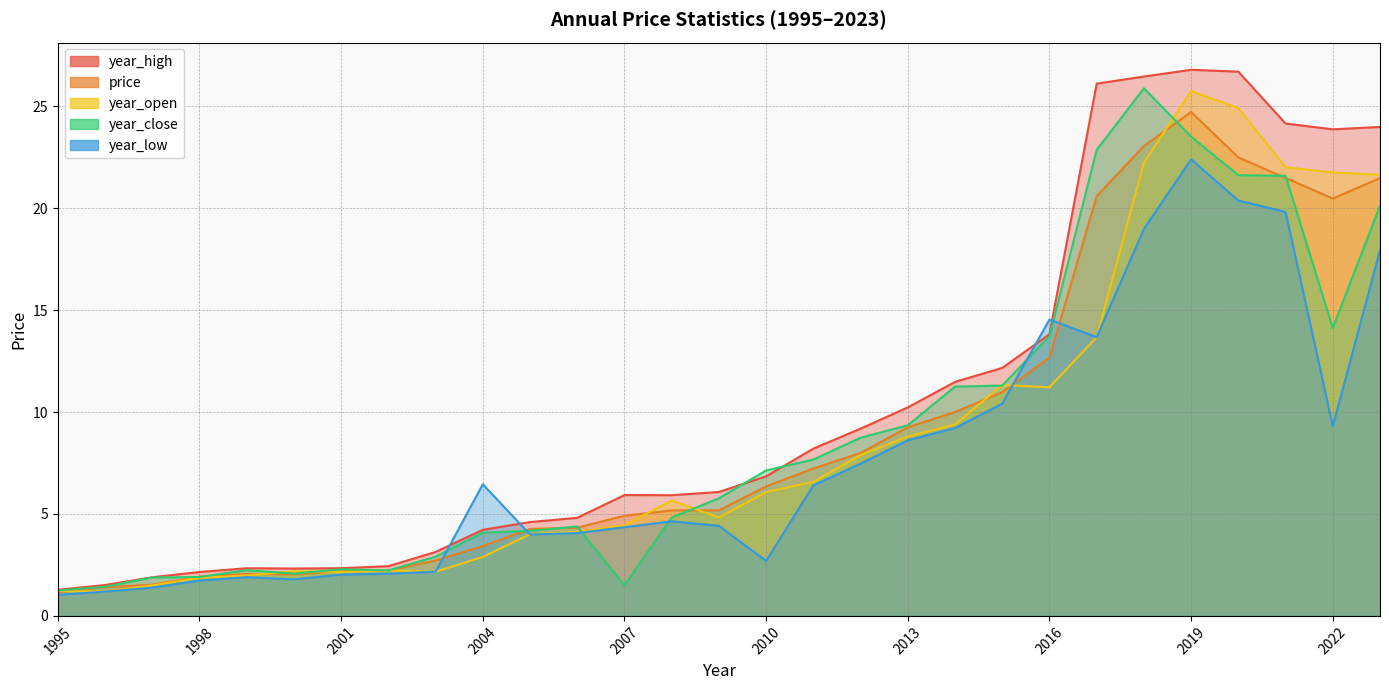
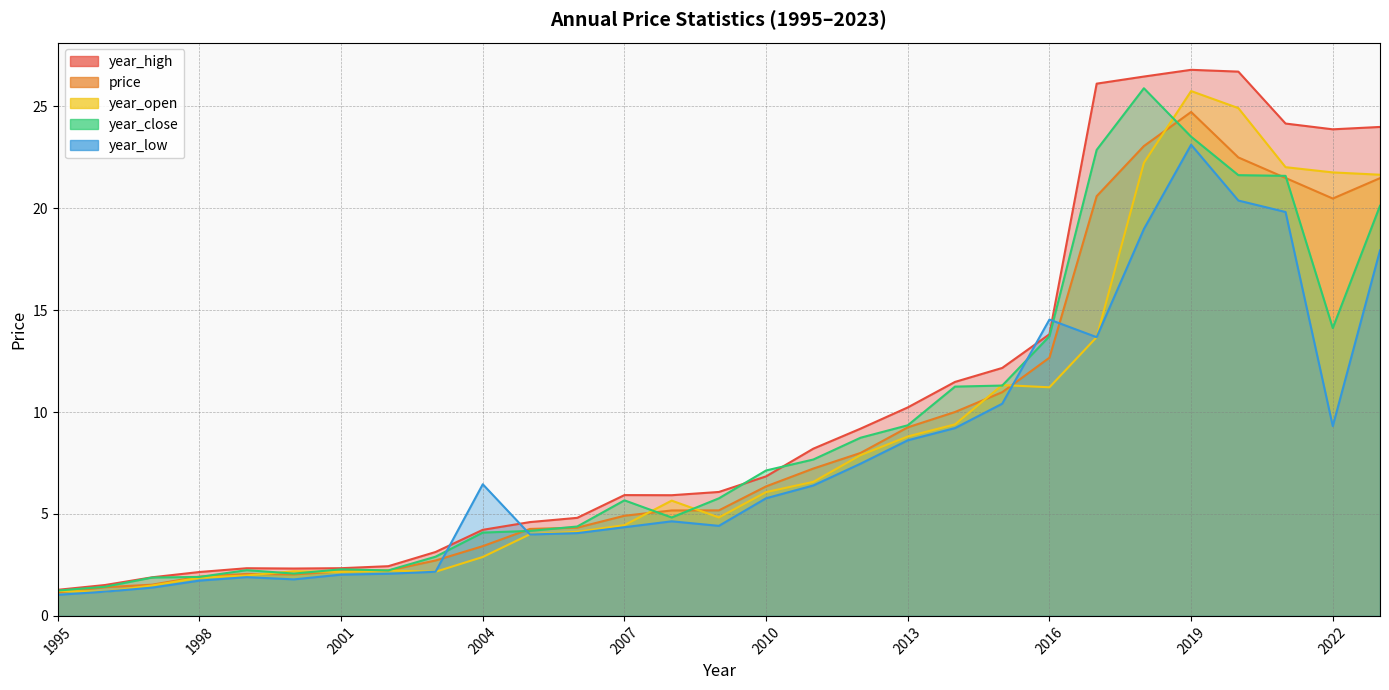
  {
    "year_close": {
      "2004": 4.1,
-     "2007": 1.5,
+     "2007": 5.7,
      "2010": 7.1,
      "2019": 23.5,
      "2022": 14.1
    },
    "year_low": {
      "1998": 1.7,
      "2001": 2.0,
      "2004": 6.5,
-     "2010": 2.7,
+     "2010": 5.8,
      "2013": 8.6,
      "2016": 14.5,
-     "2019": 22.4,
+     "2019": 23.1,
      "2022": 9.3
    }
  }
